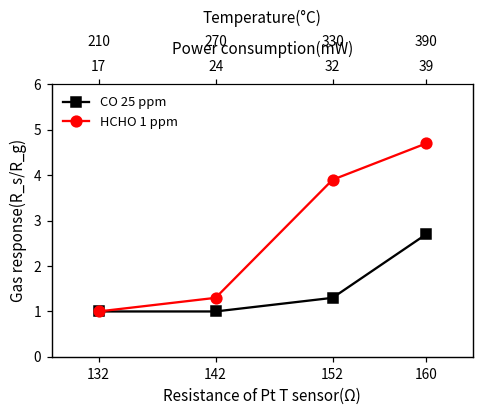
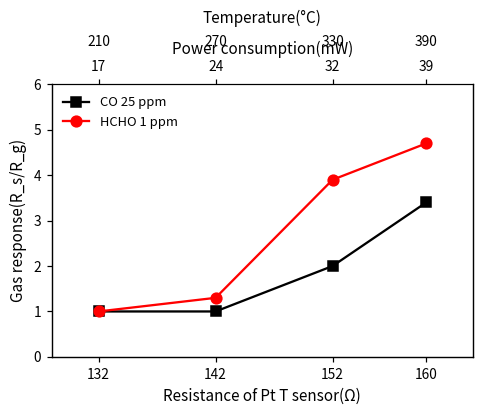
  {
    "CO 25 ppm": {
      "142": 1.0,
-     "152": 1.3,
-     "160": 2.7
+     "152": 2.0,
+     "160": 3.4
    },
    "HCHO 1 ppm": {
      "142": 1.3,
      "152": 3.9,
      "160": 4.7
    }
  }
